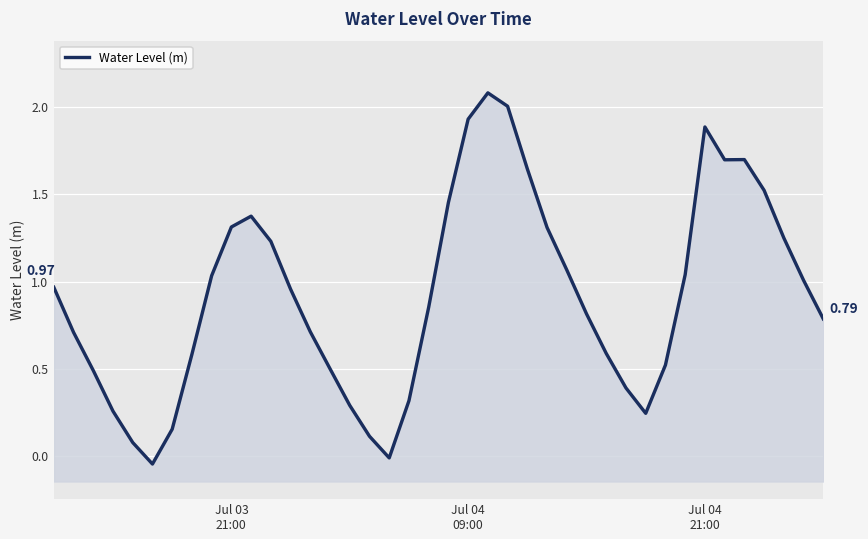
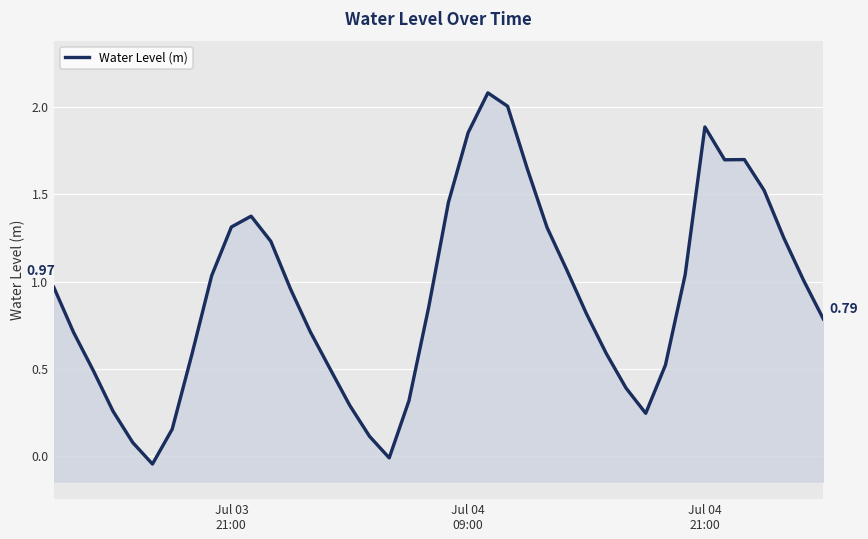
  {
    "Jul 03 21:00": 1.31,
-   "Jul 04 09:00": 1.93,
+   "Jul 04 09:00": 1.85,
    "Jul 04 21:00": 1.89
  }
